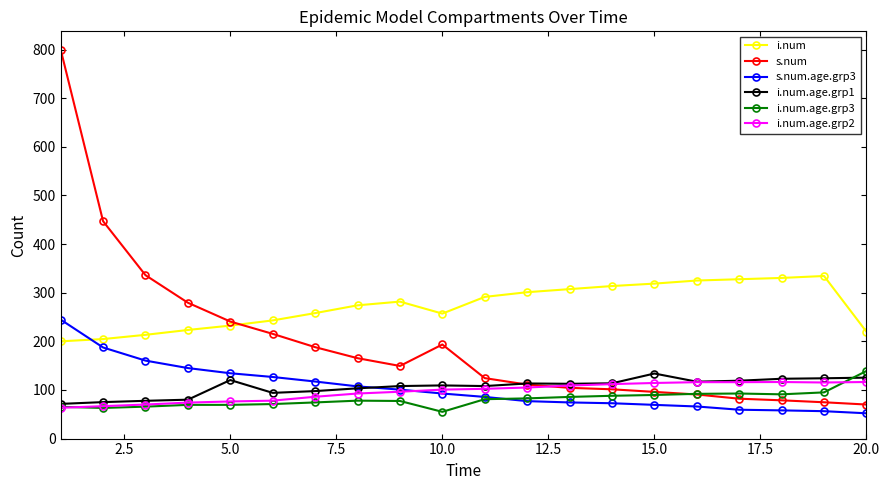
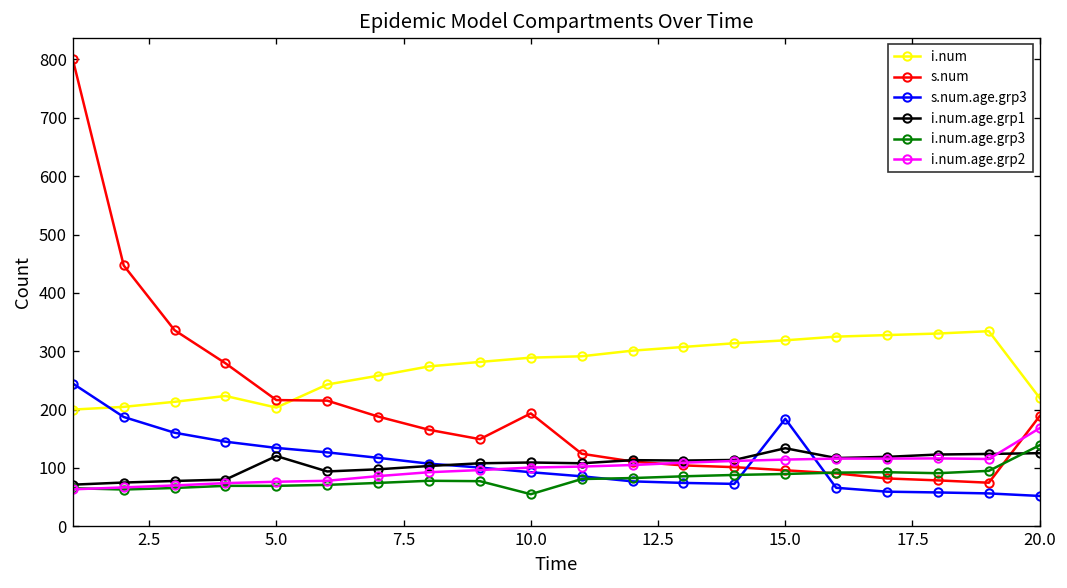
  {
    "i.num": {
-     "5.0": 230,
-     "10.0": 260,
+     "5.0": 200,
+     "10.0": 290,
      "15.0": 320,
      "20.0": 220
    },
    "s.num": {
-     "5.0": 240,
+     "5.0": 220,
      "10.0": 190,
      "15.0": 100,
-     "20.0": 70
+     "20.0": 190
    },
    "s.num.age.grp3": {
      "5.0": 130,
      "10.0": 90,
-     "15.0": 70,
+     "15.0": 180,
      "20.0": 50
    },
    "i.num.age.grp1": {
      "5.0": 120,
      "10.0": 110,
      "15.0": 130,
      "20.0": 130
    },
    "i.num.age.grp3": {
      "5.0": 70,
      "10.0": 60,
      "15.0": 90,
      "20.0": 140
    },
    "i.num.age.grp2": {
      "5.0": 80,
      "10.0": 100,
      "15.0": 110,
-     "20.0": 120
+     "20.0": 170
    }
  }
